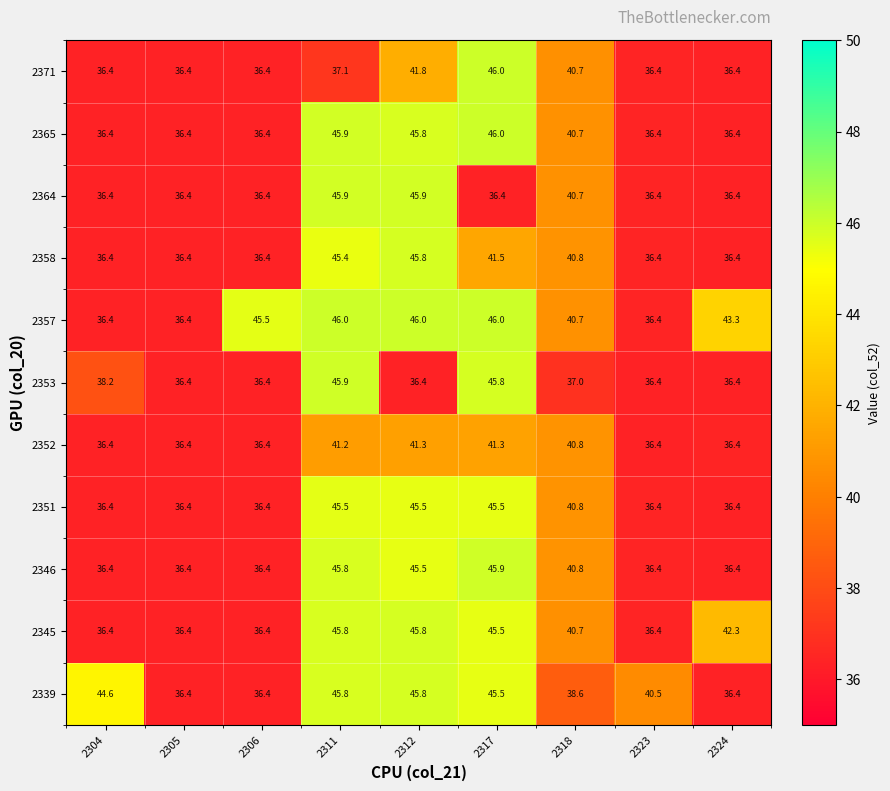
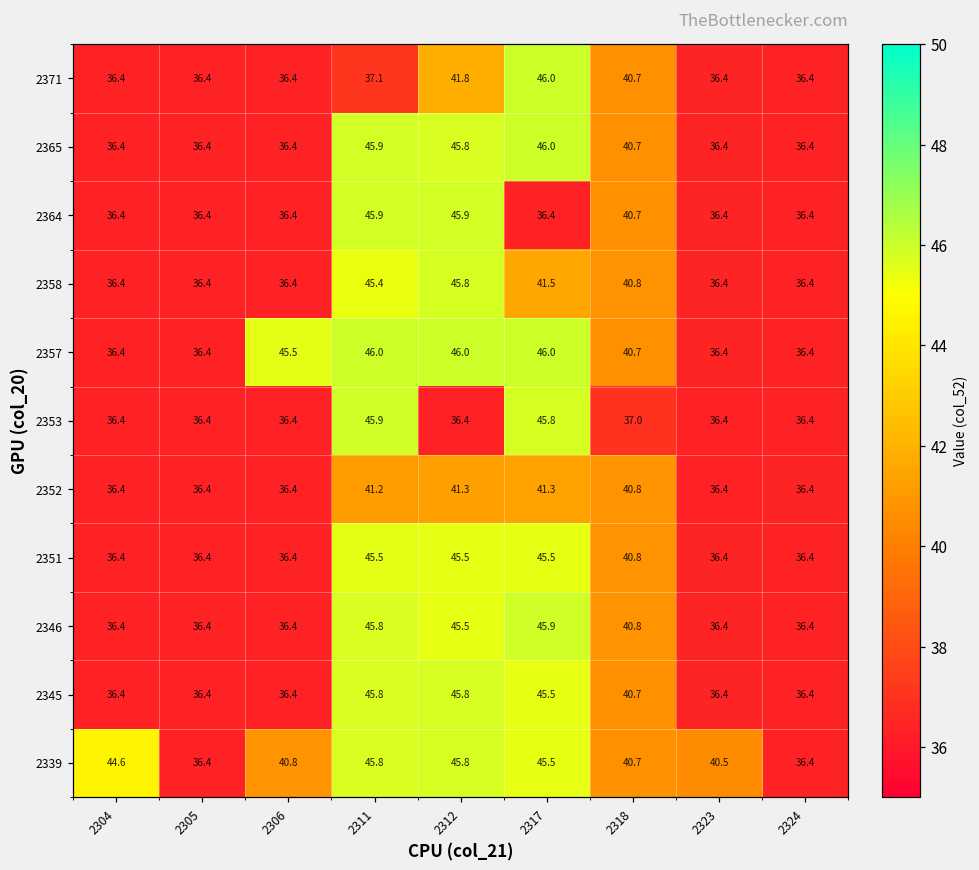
  {
    "2371": {
      "2304": 36.4,
      "2305": 36.4,
      "2306": 36.4,
      "2311": 37.1,
      "2312": 41.8,
      "2317": 46.0,
      "2318": 40.7,
      "2323": 36.4,
      "2324": 36.4
    },
    "2365": {
      "2304": 36.4,
      "2305": 36.4,
      "2306": 36.4,
      "2311": 45.9,
      "2312": 45.8,
      "2317": 46.0,
      "2318": 40.7,
      "2323": 36.4,
      "2324": 36.4
    },
    "2364": {
      "2304": 36.4,
      "2305": 36.4,
      "2306": 36.4,
      "2311": 45.9,
      "2312": 45.9,
      "2317": 36.4,
      "2318": 40.7,
      "2323": 36.4,
      "2324": 36.4
    },
    "2358": {
      "2304": 36.4,
      "2305": 36.4,
      "2306": 36.4,
      "2311": 45.4,
      "2312": 45.8,
      "2317": 41.5,
      "2318": 40.8,
      "2323": 36.4,
      "2324": 36.4
    },
    "2357": {
      "2304": 36.4,
      "2305": 36.4,
      "2306": 45.5,
      "2311": 46.0,
      "2312": 46.0,
      "2317": 46.0,
      "2318": 40.7,
      "2323": 36.4,
-     "2324": 43.3
+     "2324": 36.4
    },
    "2353": {
-     "2304": 38.2,
+     "2304": 36.4,
      "2305": 36.4,
      "2306": 36.4,
      "2311": 45.9,
      "2312": 36.4,
      "2317": 45.8,
      "2318": 37.0,
      "2323": 36.4,
      "2324": 36.4
    },
    "2352": {
      "2304": 36.4,
      "2305": 36.4,
      "2306": 36.4,
      "2311": 41.2,
      "2312": 41.3,
      "2317": 41.3,
      "2318": 40.8,
      "2323": 36.4,
      "2324": 36.4
    },
    "2351": {
      "2304": 36.4,
      "2305": 36.4,
      "2306": 36.4,
      "2311": 45.5,
      "2312": 45.5,
      "2317": 45.5,
      "2318": 40.8,
      "2323": 36.4,
      "2324": 36.4
    },
    "2346": {
      "2304": 36.4,
      "2305": 36.4,
      "2306": 36.4,
      "2311": 45.8,
      "2312": 45.5,
      "2317": 45.9,
      "2318": 40.8,
      "2323": 36.4,
      "2324": 36.4
    },
    "2345": {
      "2304": 36.4,
      "2305": 36.4,
      "2306": 36.4,
      "2311": 45.8,
      "2312": 45.8,
      "2317": 45.5,
      "2318": 40.7,
      "2323": 36.4,
-     "2324": 42.3
+     "2324": 36.4
    },
    "2339": {
      "2304": 44.6,
      "2305": 36.4,
-     "2306": 36.4,
+     "2306": 40.8,
      "2311": 45.8,
      "2312": 45.8,
      "2317": 45.5,
-     "2318": 38.6,
+     "2318": 40.7,
      "2323": 40.5,
      "2324": 36.4
    }
  }
